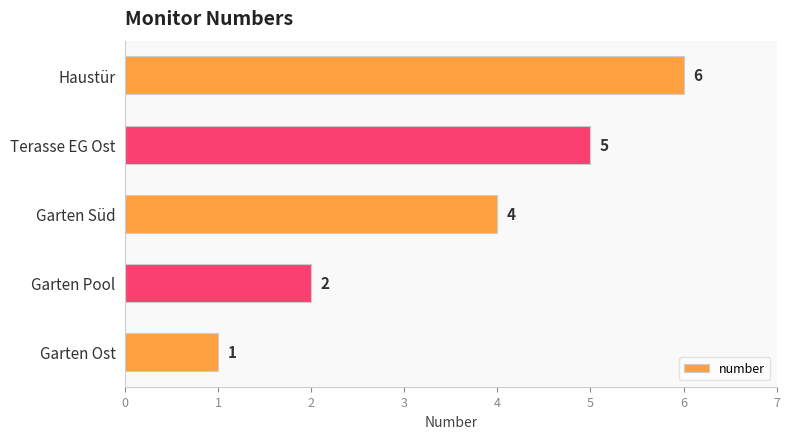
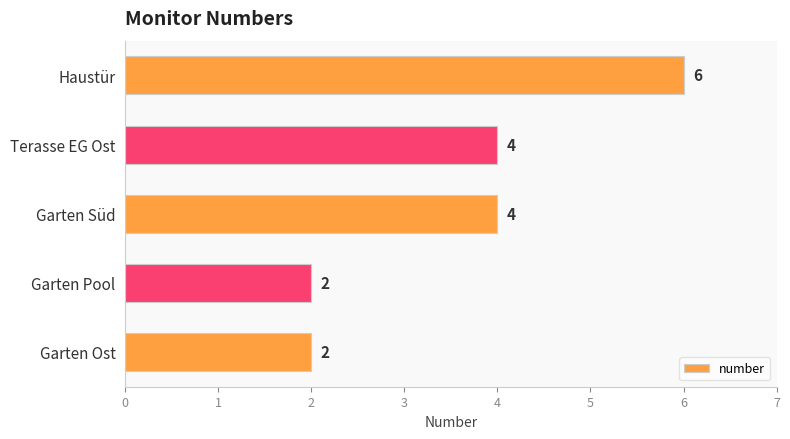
  {
    "Haustür": 6,
-   "Terasse EG Ost": 5,
+   "Terasse EG Ost": 4,
    "Garten Süd": 4,
    "Garten Pool": 2,
-   "Garten Ost": 1
+   "Garten Ost": 2
  }
